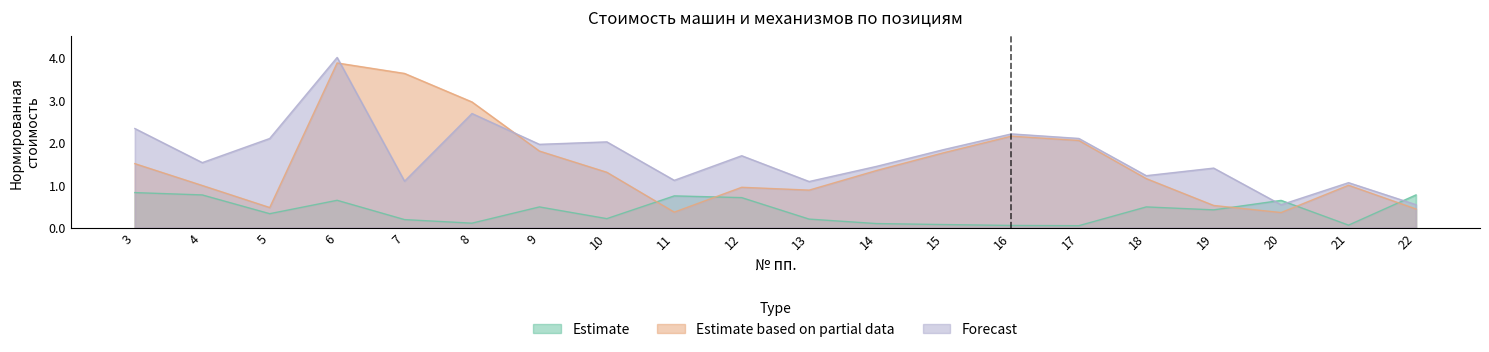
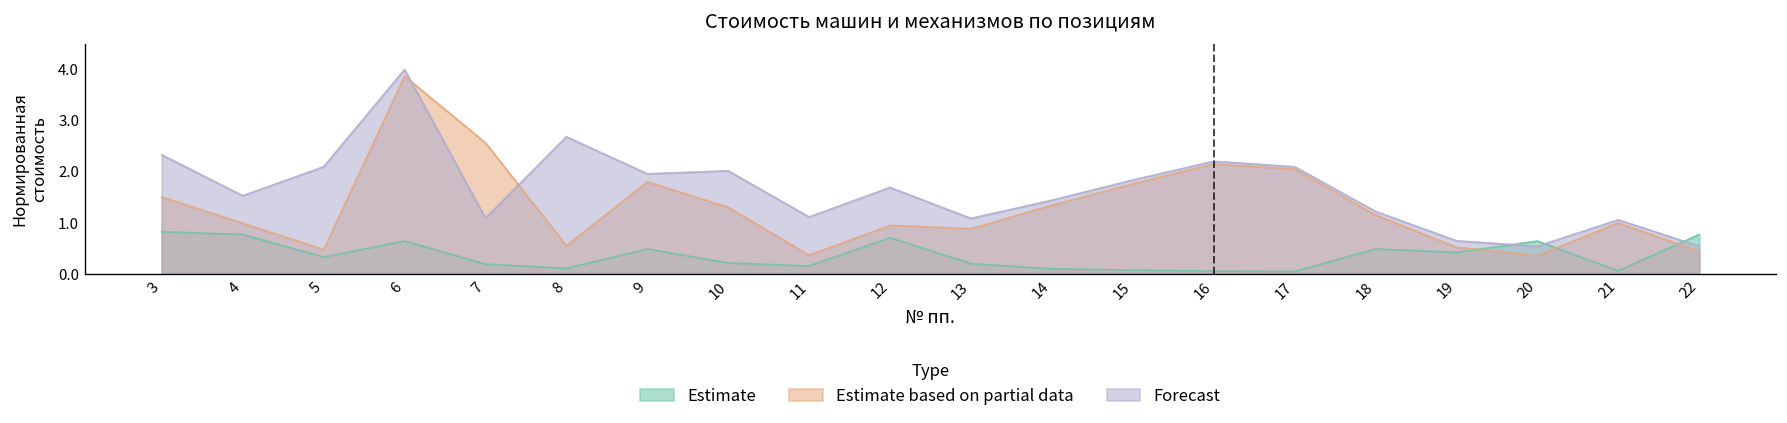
  {
    "Estimate": {
      "3": 0.8,
      "4": 0.8,
      "5": 0.3,
      "6": 0.6,
      "7": 0.2,
      "8": 0.1,
      "9": 0.5,
      "10": 0.2,
-     "11": 0.7,
+     "11": 0.2,
      "12": 0.7,
      "13": 0.2,
      "14": 0.1,
      "15": 0.1,
      "16": 0.1,
      "17": 0.0,
      "18": 0.5,
      "19": 0.4,
      "20": 0.6,
      "21": 0.1,
      "22": 0.8
    },
    "Estimate based on partial data": {
      "3": 1.5,
      "4": 1.0,
      "5": 0.5,
      "6": 3.9,
-     "7": 3.6,
-     "8": 3.0,
+     "7": 2.6,
+     "8": 0.6,
      "9": 1.8,
      "10": 1.3,
      "11": 0.4,
      "12": 0.9,
      "13": 0.9,
      "14": 1.3,
      "15": 1.8,
      "18": 1.2,
      "19": 0.5,
      "20": 0.4,
      "21": 1.0,
      "22": 0.4
    },
    "Forecast": {
      "3": 2.3,
      "4": 1.5,
      "5": 2.1,
      "6": 4.0,
      "7": 1.1,
      "8": 2.7,
      "9": 2.0,
      "10": 2.0,
      "11": 1.1,
      "12": 1.7,
      "13": 1.1,
      "14": 1.4,
      "15": 1.8,
      "18": 1.2,
-     "19": 1.4,
+     "19": 0.6,
      "20": 0.5,
      "21": 1.1,
      "22": 0.5
    }
  }
